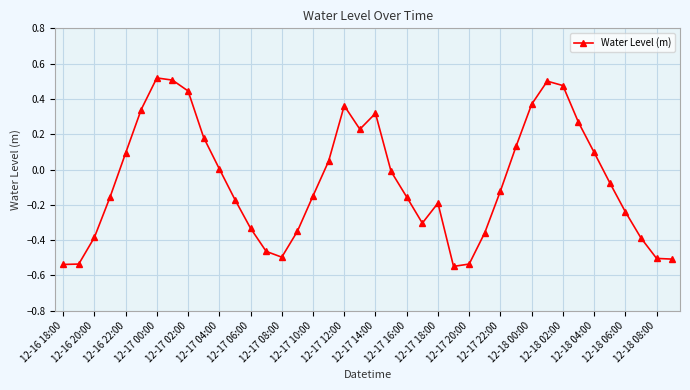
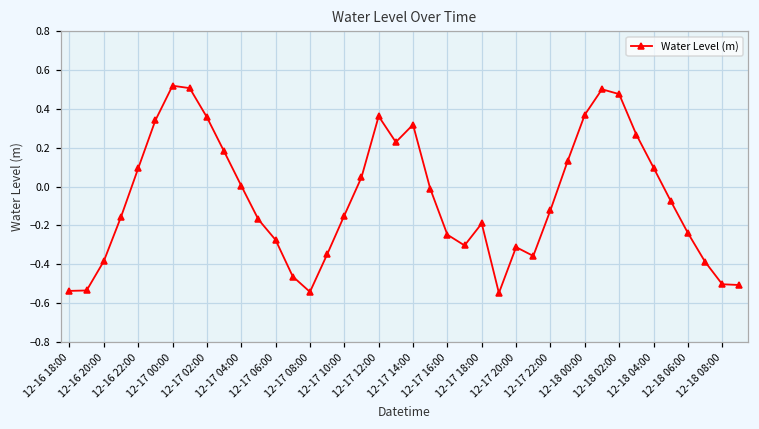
  {
    "12-16 18:00": -0.54,
    "12-16 20:00": -0.38,
    "12-16 22:00": 0.09,
    "12-17 00:00": 0.52,
-   "12-17 02:00": 0.45,
+   "12-17 02:00": 0.36,
    "12-17 04:00": 0.00,
-   "12-17 06:00": -0.33,
-   "12-17 08:00": -0.50,
+   "12-17 06:00": -0.28,
+   "12-17 08:00": -0.54,
    "12-17 10:00": -0.15,
    "12-17 12:00": 0.36,
    "12-17 14:00": 0.32,
-   "12-17 16:00": -0.16,
+   "12-17 16:00": -0.25,
    "12-17 18:00": -0.19,
-   "12-17 20:00": -0.54,
+   "12-17 20:00": -0.31,
    "12-17 22:00": -0.12,
    "12-18 00:00": 0.37,
    "12-18 02:00": 0.48,
    "12-18 04:00": 0.10,
    "12-18 06:00": -0.24,
    "12-18 08:00": -0.50
  }
